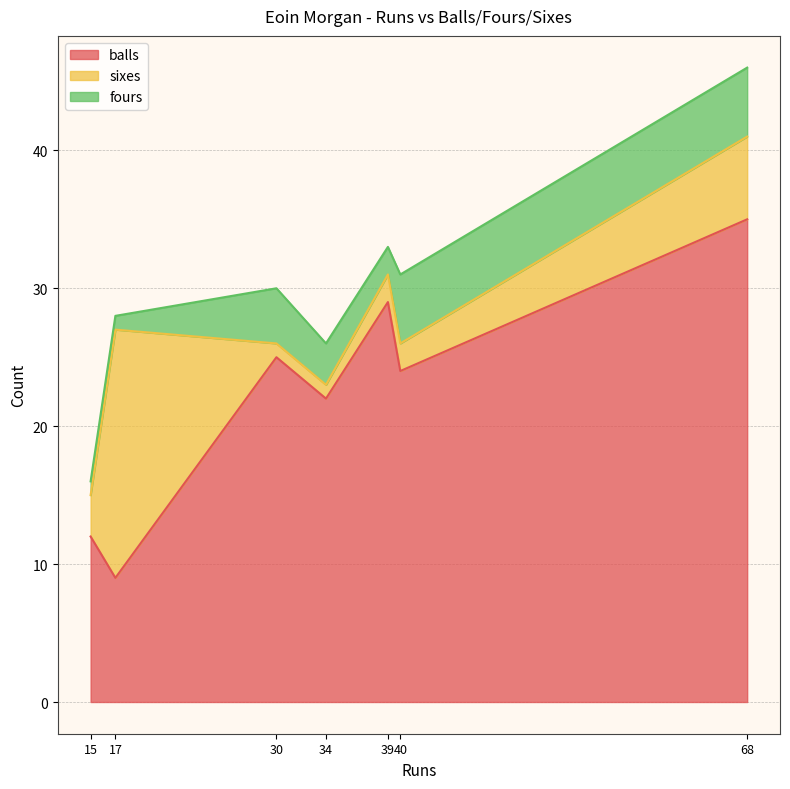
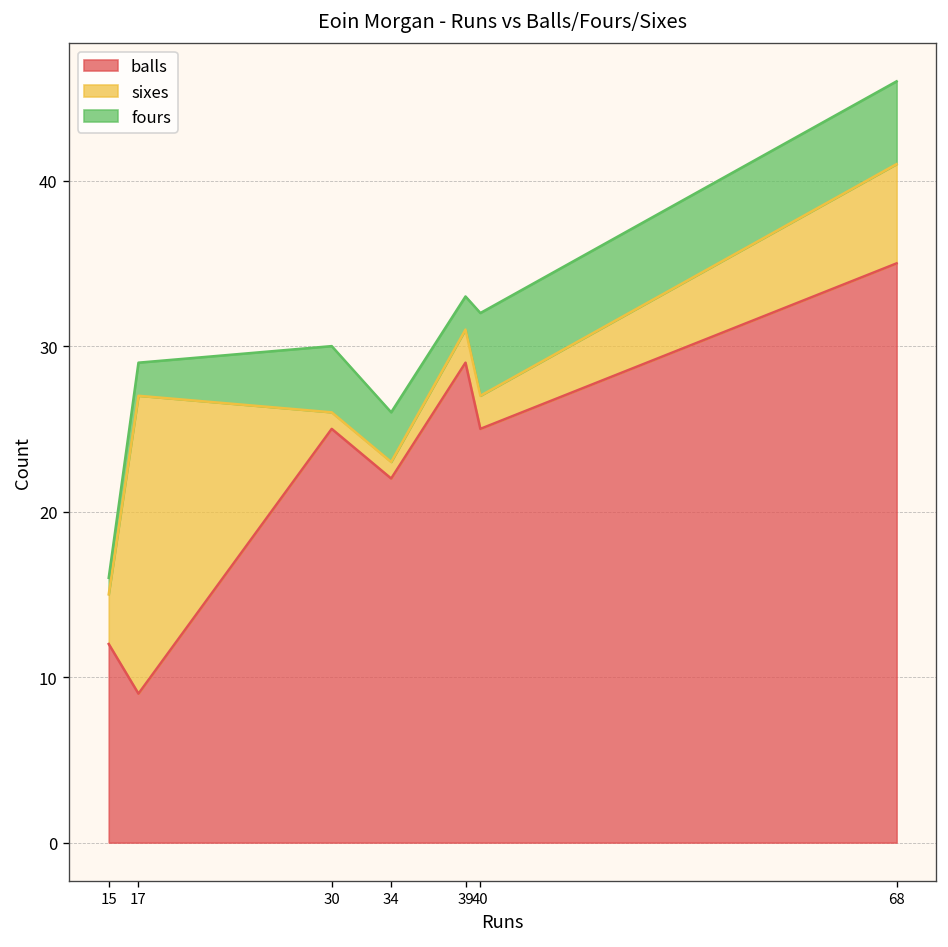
  {
    "balls": {
      "15": 12,
      "17": 9,
      "30": 25,
      "34": 22,
      "39": 29,
-     "40": 24,
+     "40": 25,
      "68": 35
    },
    "sixes": {
      "15": 3,
      "17": 18,
      "30": 1,
      "34": 1,
      "39": 2,
      "40": 2,
      "68": 6
    },
    "fours": {
      "15": 1,
-     "17": 1,
+     "17": 2,
      "30": 4,
      "34": 3,
      "39": 2,
      "40": 5,
      "68": 5
    }
  }
